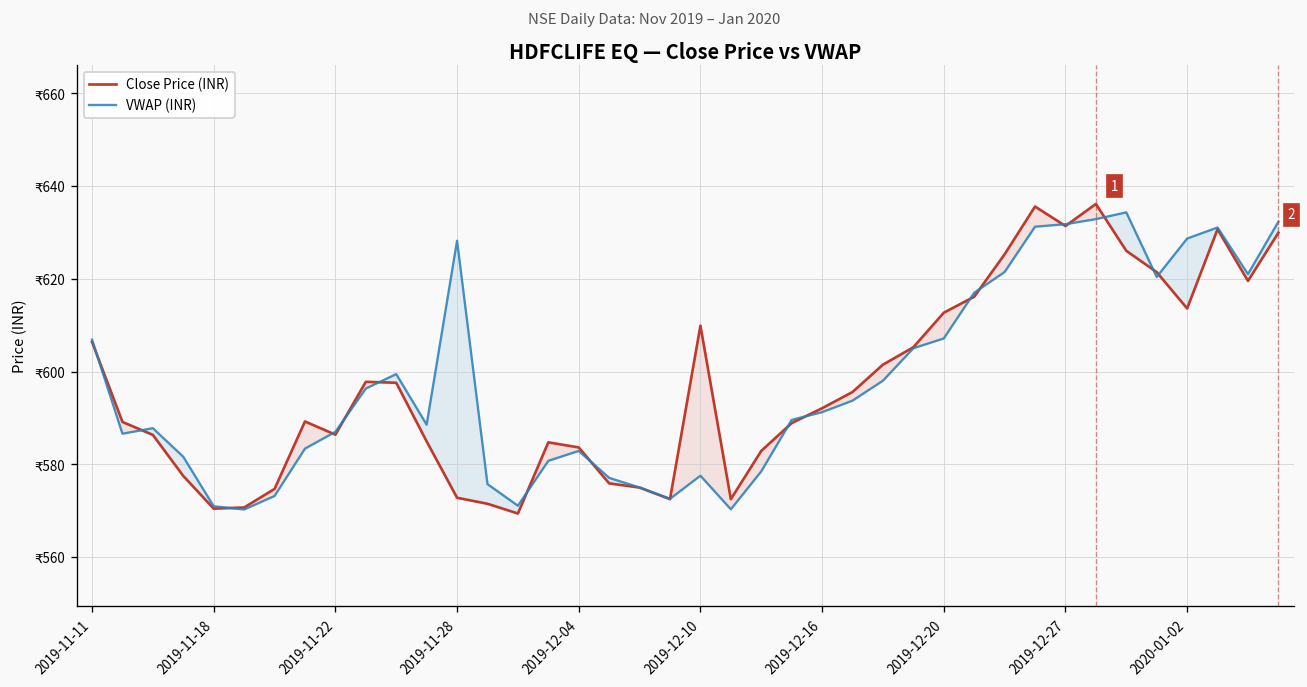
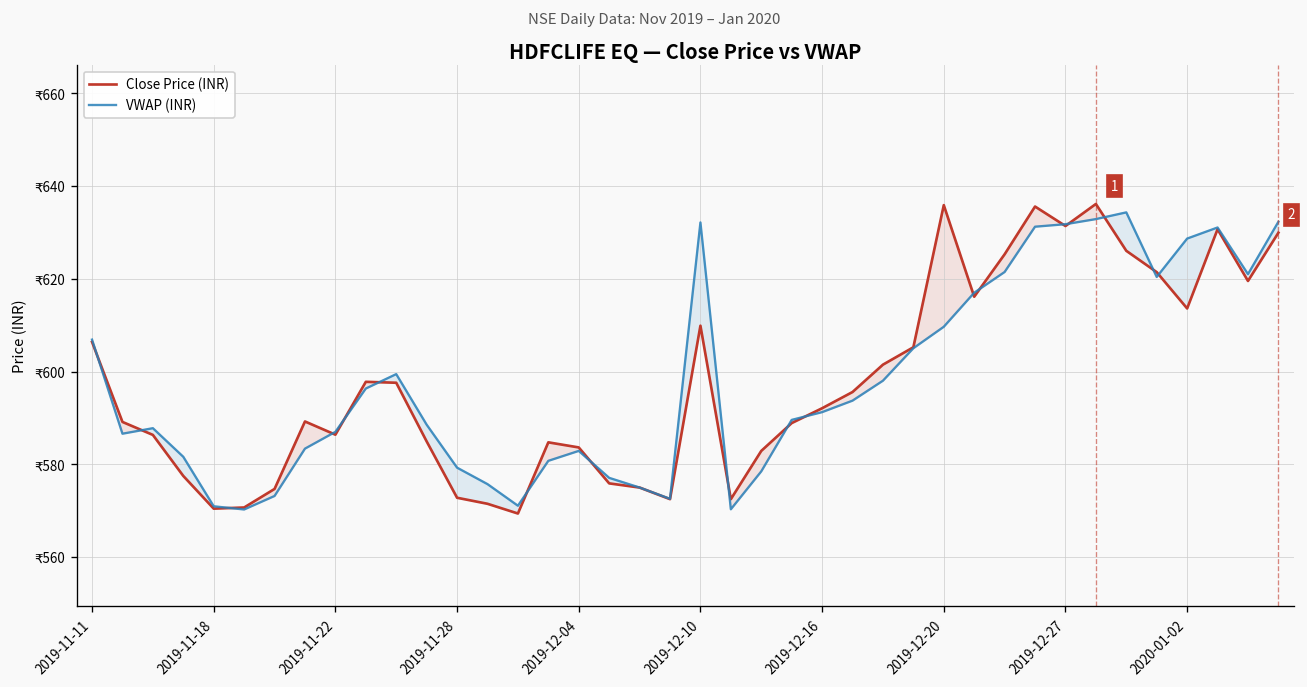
  {
    "Close Price (INR)": {
      "2019-11-28": "₹573",
      "2019-12-04": "₹584",
      "2019-12-10": "₹610",
      "2019-12-16": "₹592",
-     "2019-12-20": "₹613",
+     "2019-12-20": "₹636",
      "2020-01-02": "₹614"
    },
    "VWAP (INR)": {
-     "2019-11-28": "₹628",
+     "2019-11-28": "₹579",
      "2019-12-04": "₹583",
-     "2019-12-10": "₹578",
+     "2019-12-10": "₹632",
      "2019-12-16": "₹591",
-     "2019-12-20": "₹607",
+     "2019-12-20": "₹610",
      "2020-01-02": "₹629"
    }
  }
